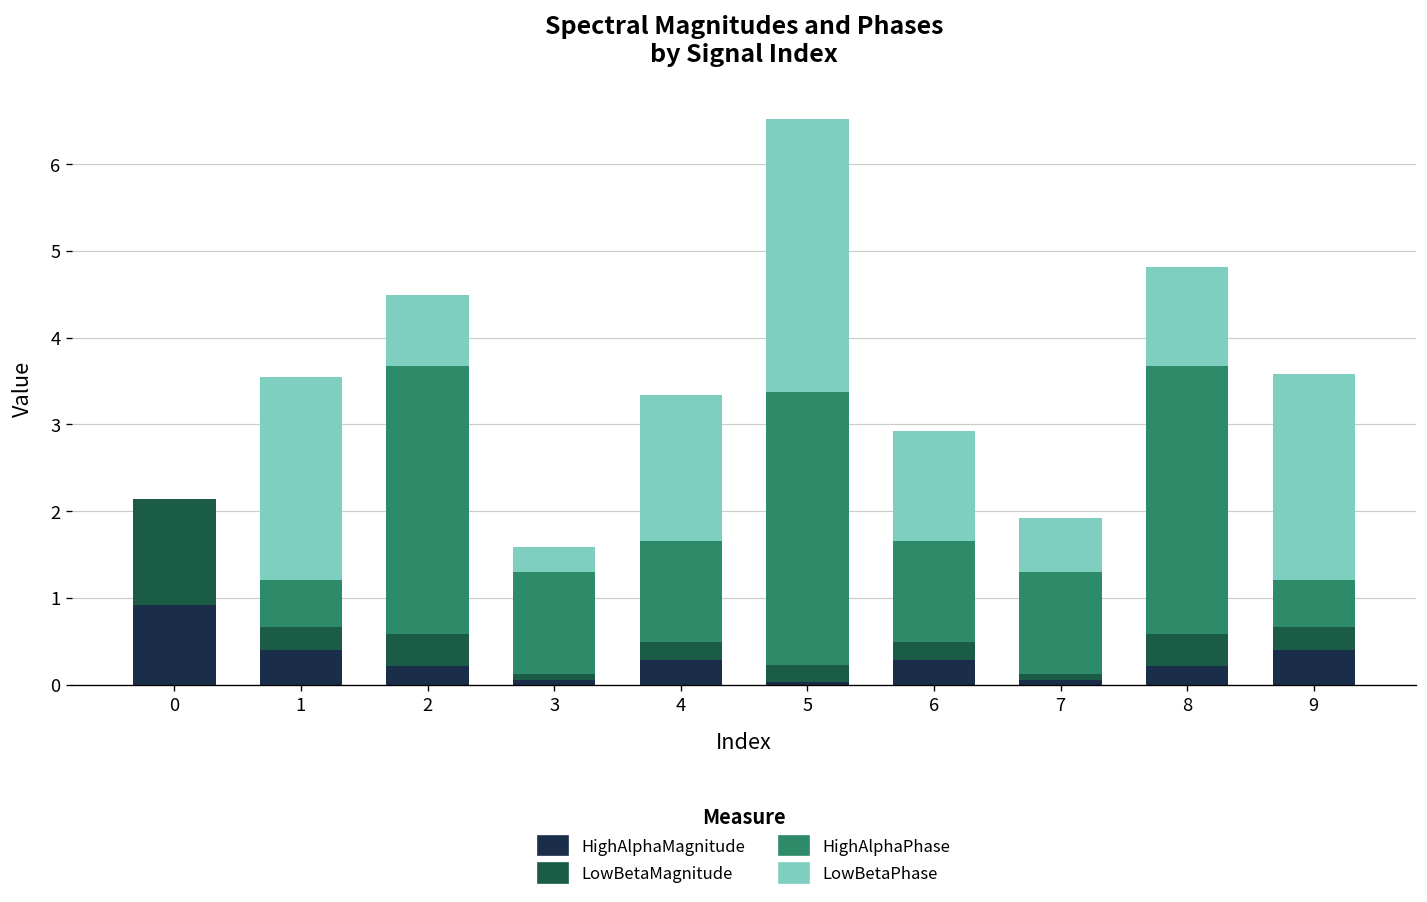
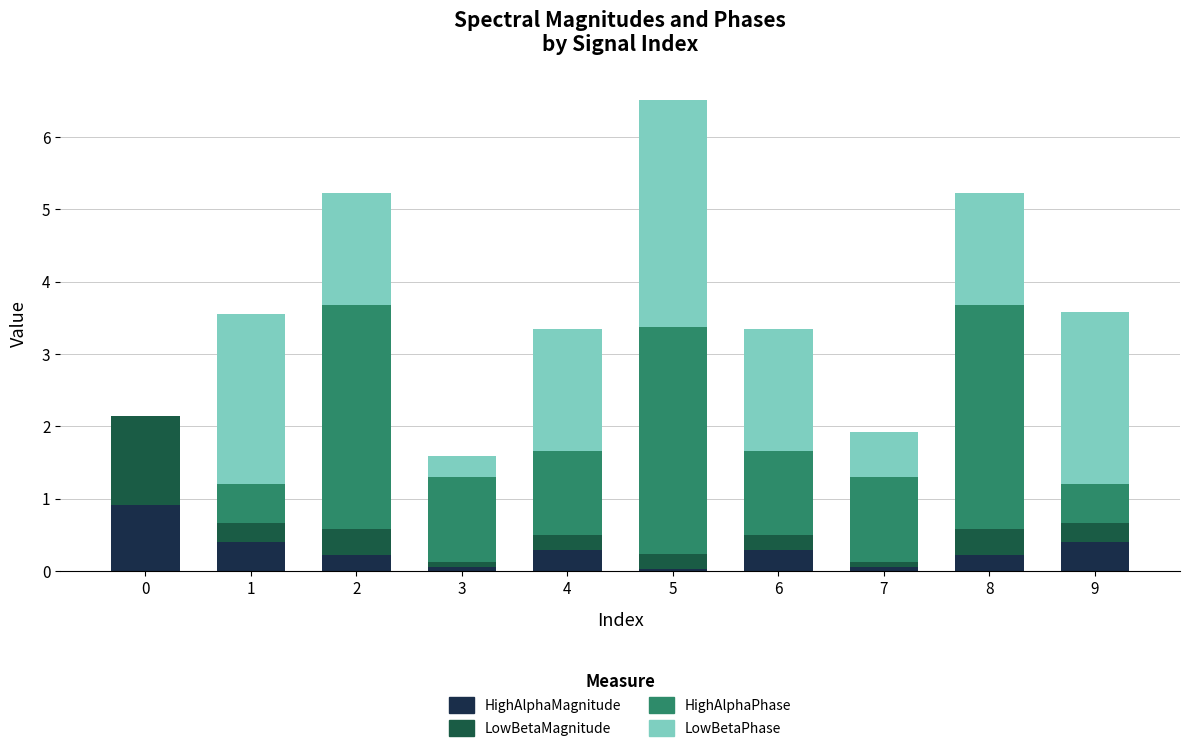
  {
    "HighAlphaPhase": {
      "0": 0.0,
      "1": 0.5,
      "2": 3.1,
      "3": 1.2,
      "4": 1.2,
      "5": 3.1,
      "6": 1.2,
      "7": 1.2,
      "8": 3.1,
      "9": 0.5
    },
    "LowBetaPhase": {
      "0": 0.0,
      "1": 2.3,
-     "2": 0.8,
+     "2": 1.6,
      "3": 0.3,
      "4": 1.7,
      "5": 3.1,
-     "6": 1.3,
+     "6": 1.7,
      "7": 0.6,
-     "8": 1.1,
+     "8": 1.6,
      "9": 2.4
    }
  }
